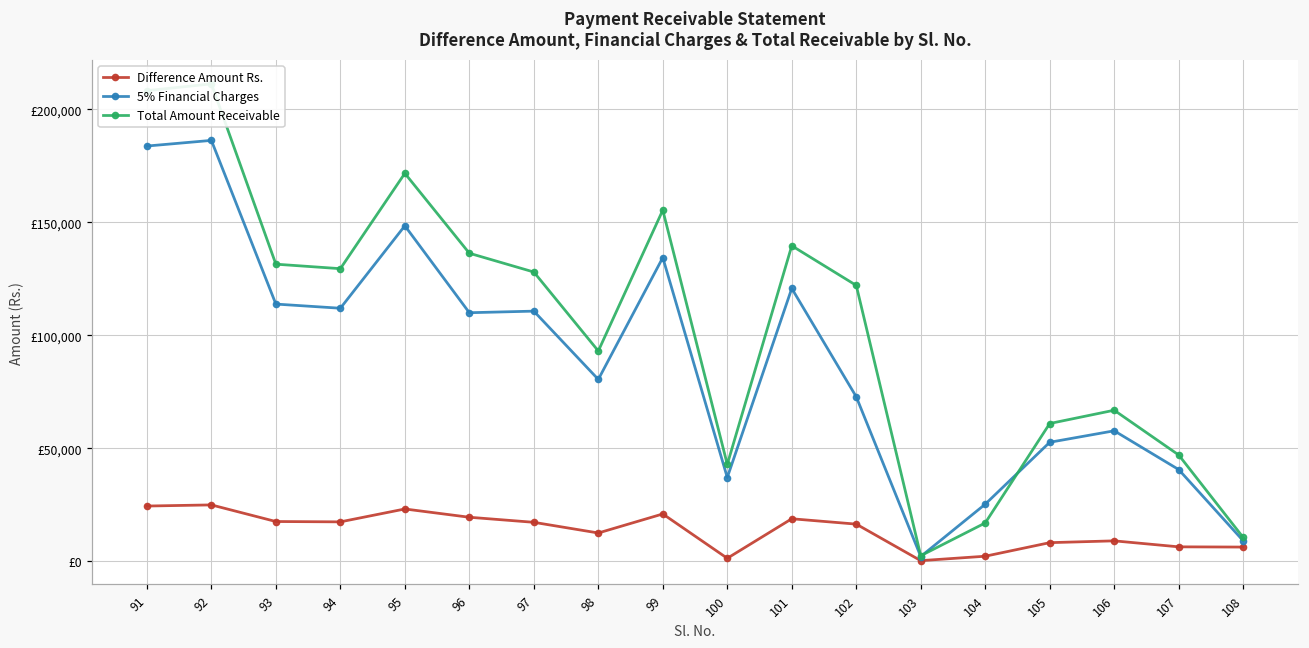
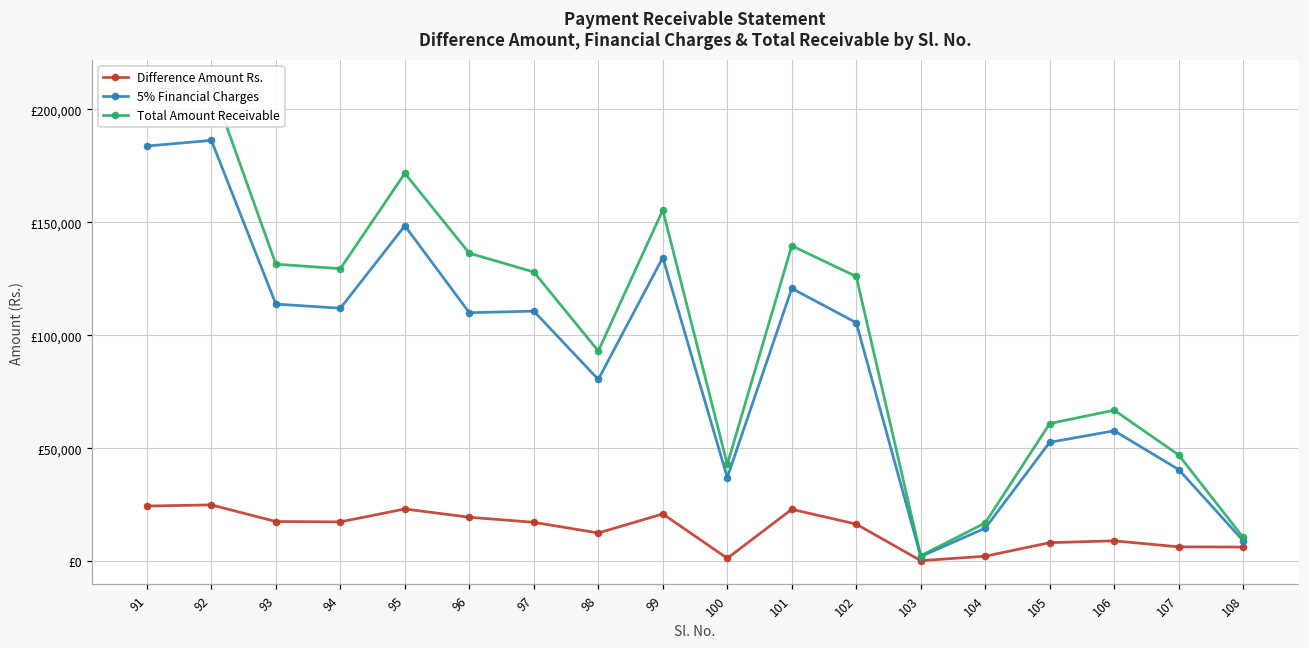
  {
    "Difference Amount Rs.": {
      "91": "£25,000",
      "92": "£25,000",
      "93": "£18,000",
      "94": "£18,000",
      "95": "£23,000",
      "96": "£20,000",
      "97": "£17,000",
      "98": "£13,000",
      "99": "£21,000",
      "100": "£1,000",
-     "101": "£19,000",
+     "101": "£23,000",
      "102": "£17,000",
      "103": "£0",
      "104": "£2,000",
      "105": "£8,000",
      "106": "£9,000",
      "107": "£6,000",
      "108": "£6,000"
    },
    "5% Financial Charges": {
      "91": "£184,000",
      "92": "£186,000",
      "93": "£114,000",
      "94": "£112,000",
      "95": "£148,000",
      "96": "£110,000",
      "97": "£111,000",
      "98": "£81,000",
      "99": "£134,000",
      "100": "£37,000",
      "101": "£121,000",
-     "102": "£73,000",
-     "104": "£25,000",
+     "102": "£106,000",
+     "104": "£15,000",
      "105": "£53,000",
      "106": "£58,000",
      "107": "£41,000",
      "108": "£9,000"
    },
    "Total Amount Receivable": {
      "93": "£131,000",
      "94": "£130,000",
      "95": "£172,000",
      "96": "£136,000",
      "97": "£128,000",
      "98": "£93,000",
      "99": "£155,000",
      "100": "£43,000",
      "101": "£140,000",
-     "102": "£122,000",
+     "102": "£126,000",
      "104": "£17,000",
      "105": "£61,000",
      "106": "£67,000",
      "107": "£47,000",
      "108": "£11,000"
    }
  }
